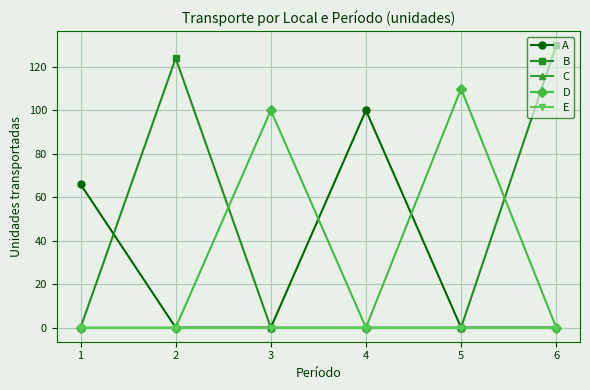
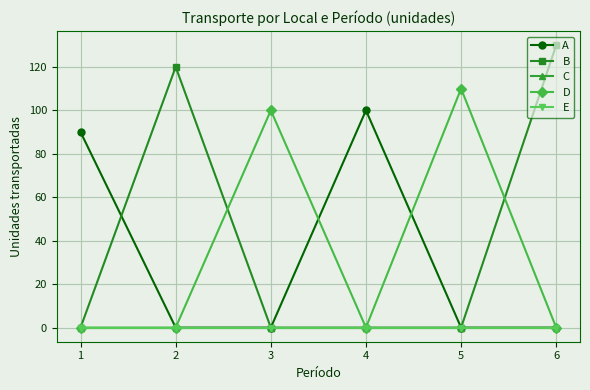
  {
    "A": {
-     "1": 66,
+     "1": 90,
      "4": 100
    },
    "B": {
-     "2": 124
+     "2": 120
    }
  }
